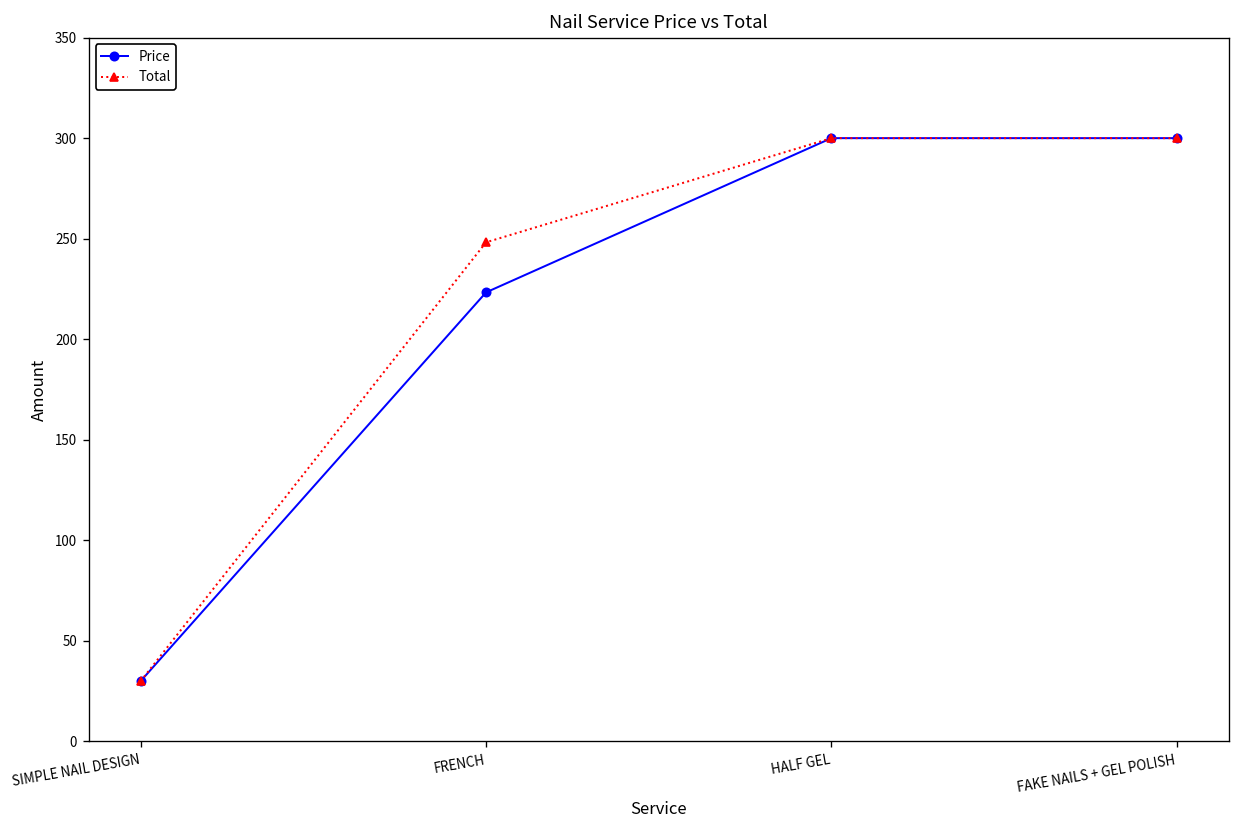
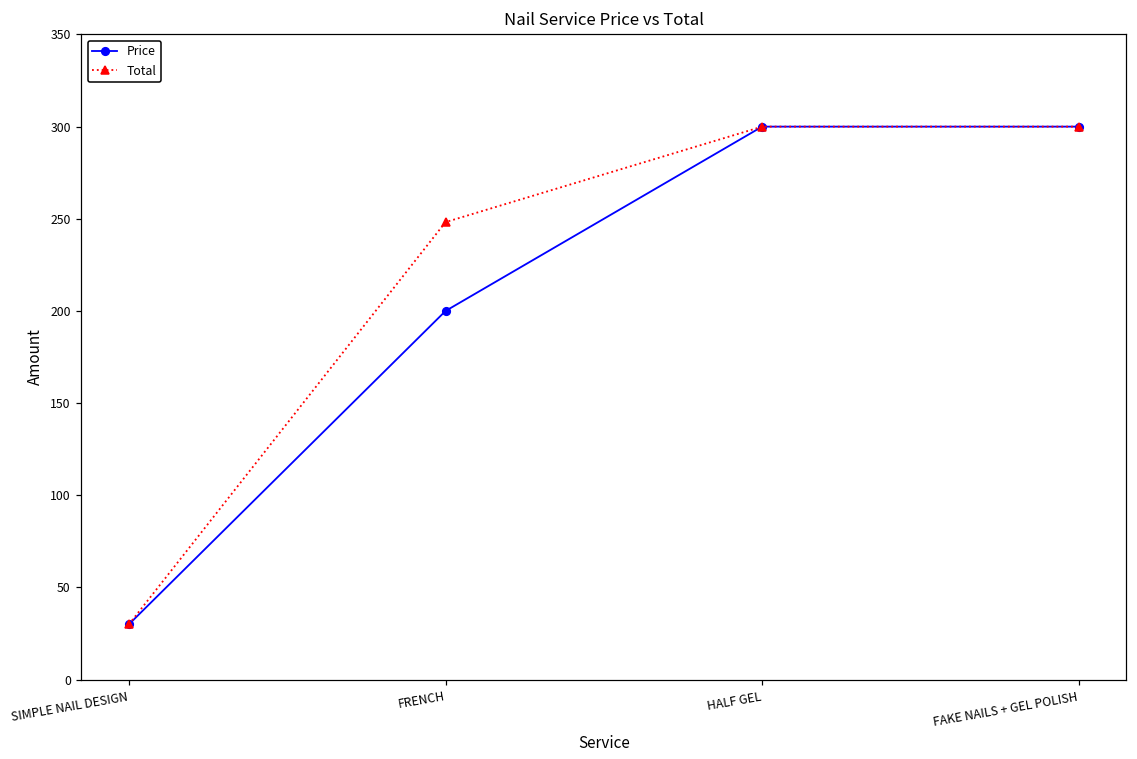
  {
    "Price": {
-     "FRENCH": 223
+     "FRENCH": 200
    },
    "Total": {
      "FRENCH": 248
    }
  }
